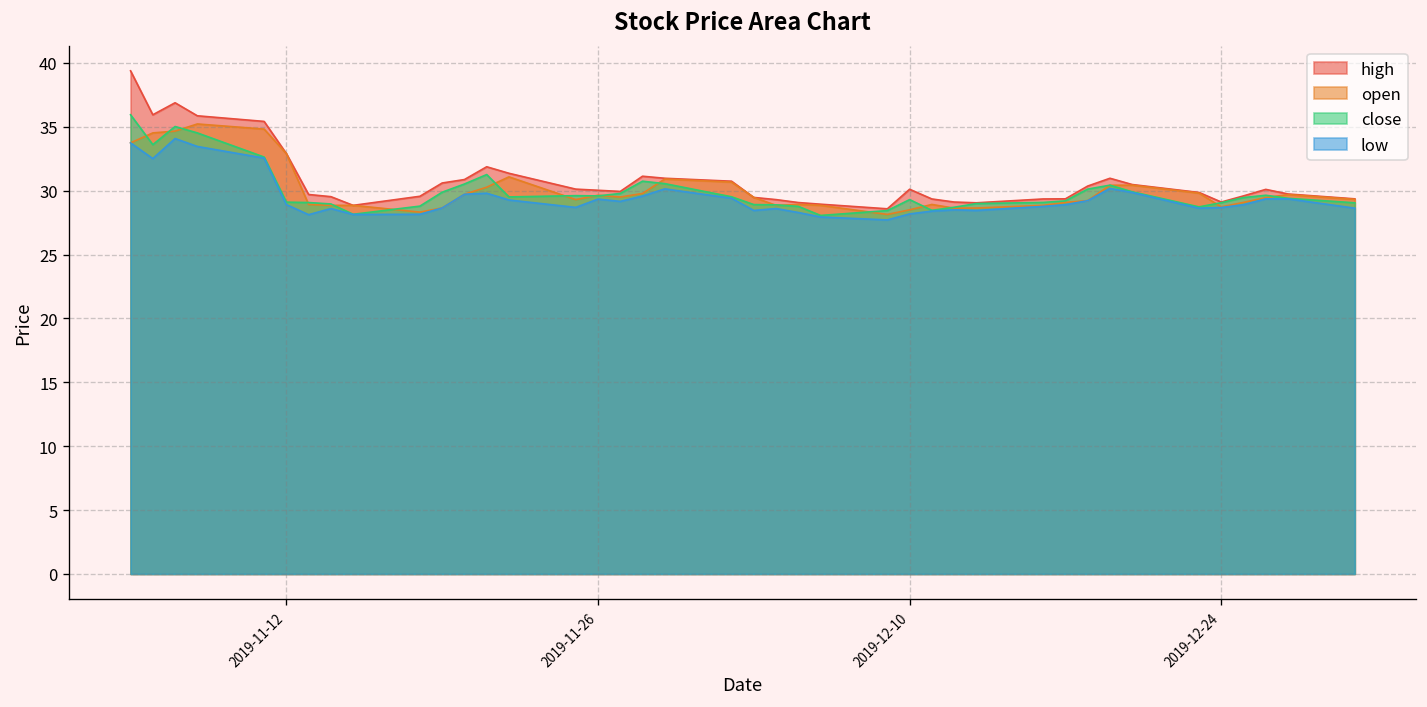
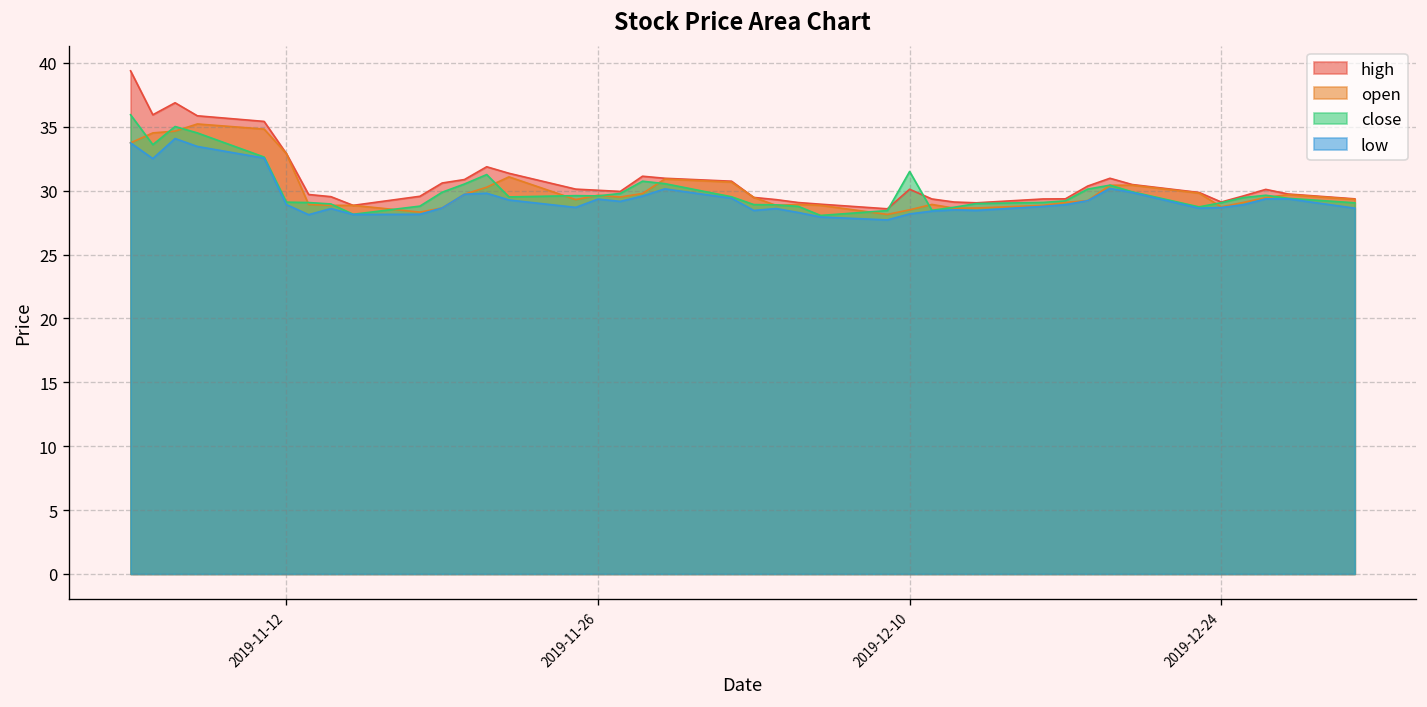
  {
    "close": {
-     "2019-12-10": 29.3
+     "2019-12-10": 31.5
    },
    "low": {
      "2019-11-26": 29.3,
      "2019-12-10": 28.2
    }
  }
